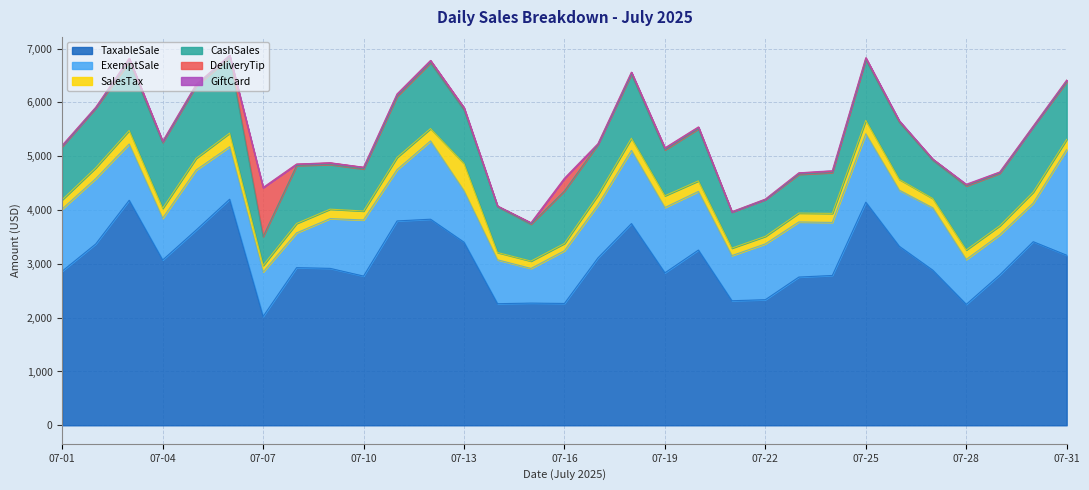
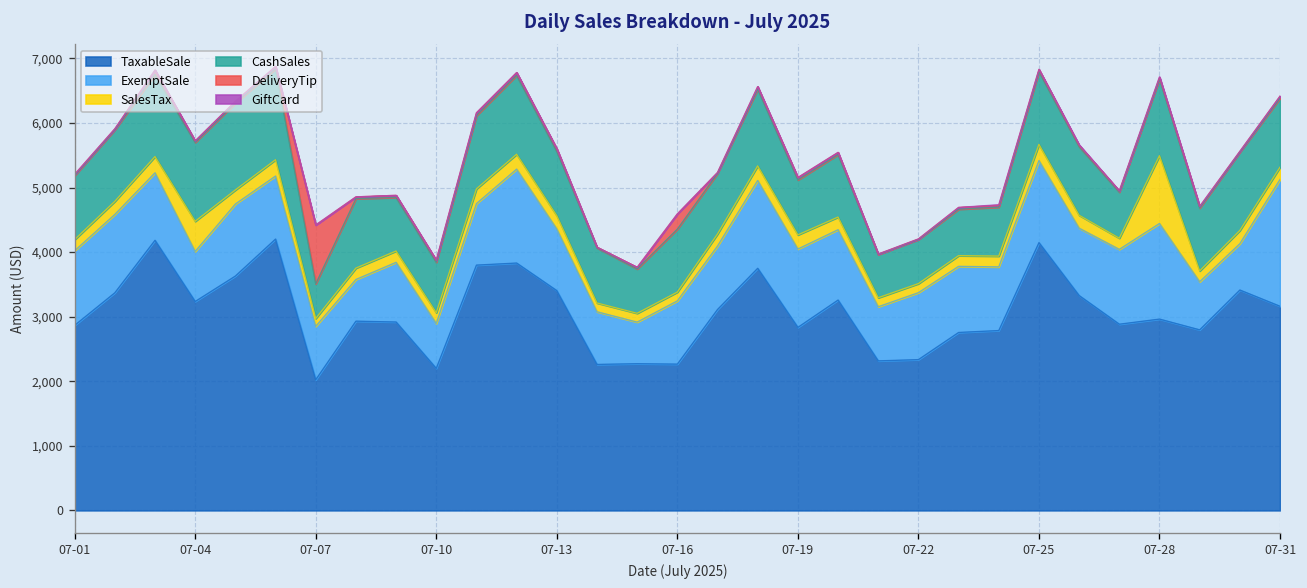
  {
    "TaxableSale": {
      "07-01": "2,900",
-     "07-04": "3,100",
+     "07-04": "3,200",
      "07-07": "2,000",
-     "07-10": "2,800",
+     "07-10": "2,200",
      "07-13": "3,400",
      "07-16": "2,300",
      "07-19": "2,800",
      "07-22": "2,300",
      "07-25": "4,100",
-     "07-28": "2,200",
+     "07-28": "3,000",
      "07-31": "3,200"
    },
    "ExemptSale": {
      "07-01": "1,200",
      "07-04": "800",
      "07-07": "800",
-     "07-10": "1,000",
+     "07-10": "700",
      "07-13": "1,000",
      "07-16": "1,000",
      "07-19": "1,200",
      "07-22": "1,000",
      "07-25": "1,300",
-     "07-28": "800",
+     "07-28": "1,500",
      "07-31": "2,000"
    },
    "SalesTax": {
      "07-01": "200",
-     "07-04": "200",
+     "07-04": "500",
      "07-07": "100",
      "07-10": "200",
-     "07-13": "500",
+     "07-13": "200",
      "07-16": "100",
      "07-19": "200",
      "07-22": "100",
      "07-25": "200",
-     "07-28": "200",
+     "07-28": "1,000",
      "07-31": "200"
    },
    "CashSales": {
      "07-07": "500",
      "07-16": "1,000"
    }
  }
